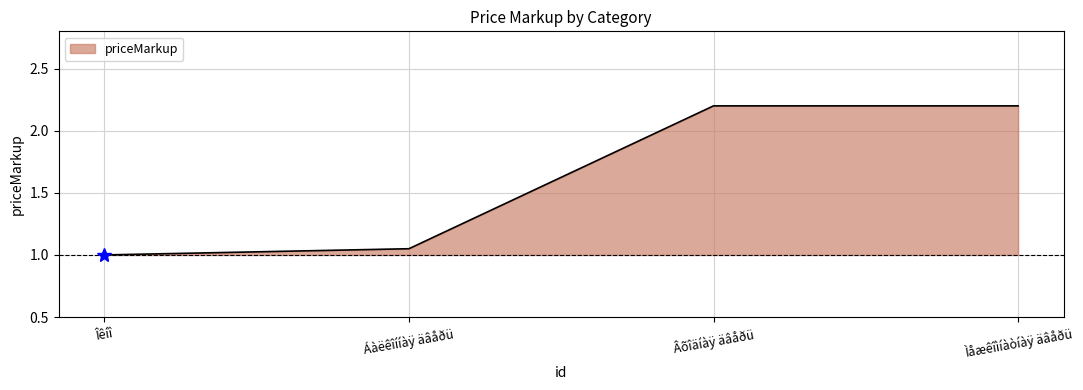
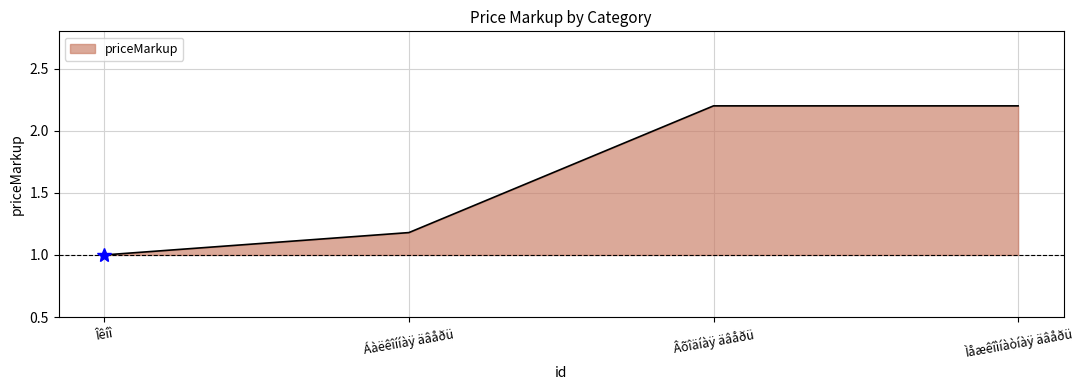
  {
    "priceMarkup": {
-     "Áàëêîííàÿ äâåðü": 1.05,
+     "Áàëêîííàÿ äâåðü": 1.18,
      "Âõîäíàÿ äâåðü": 2.20,
      "Ìåæêîìíàòíàÿ äâåðü": 2.20
    }
  }
